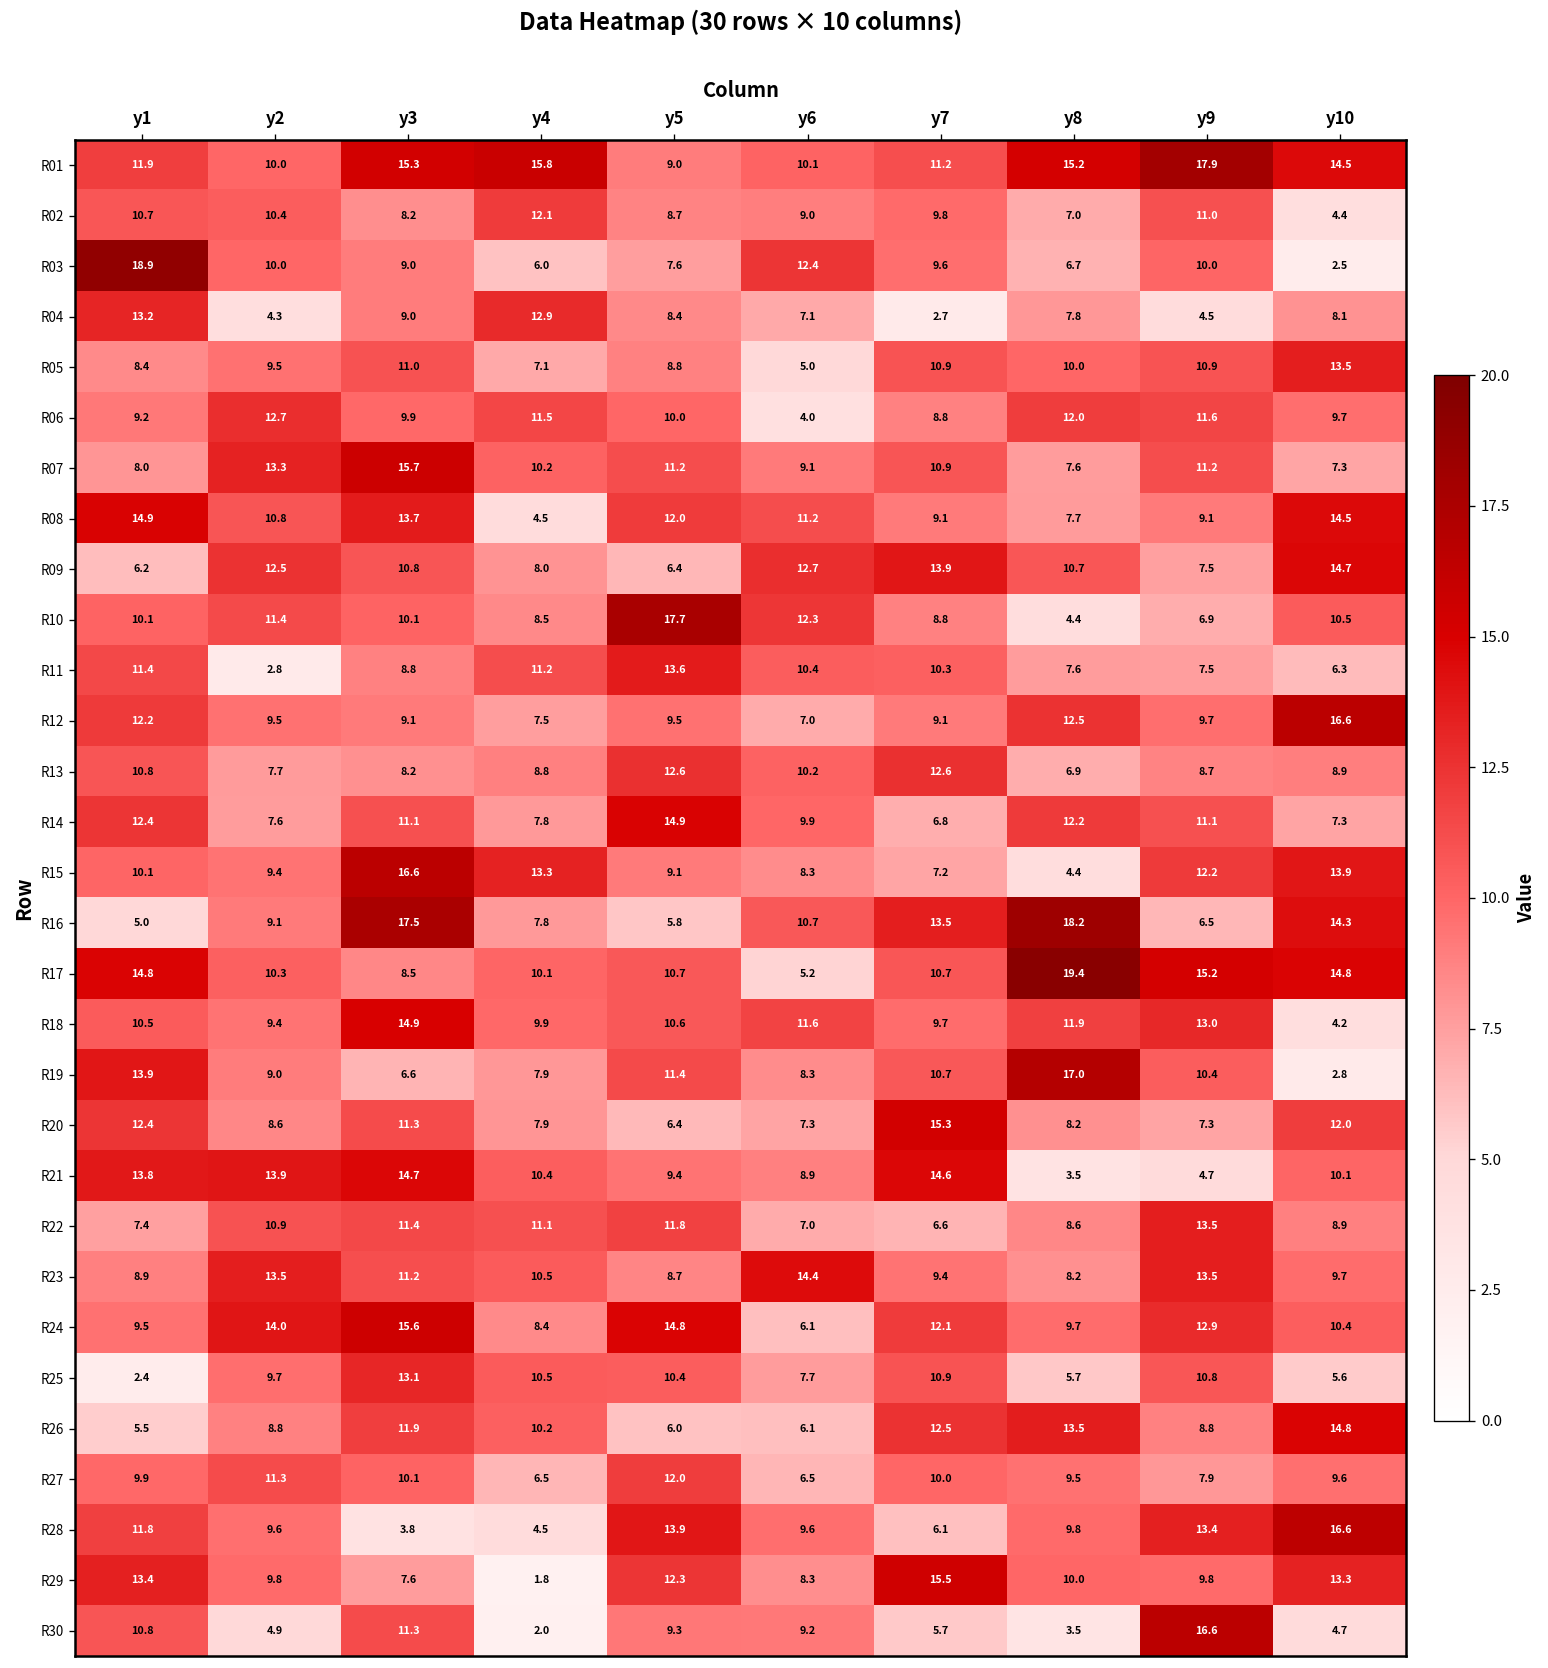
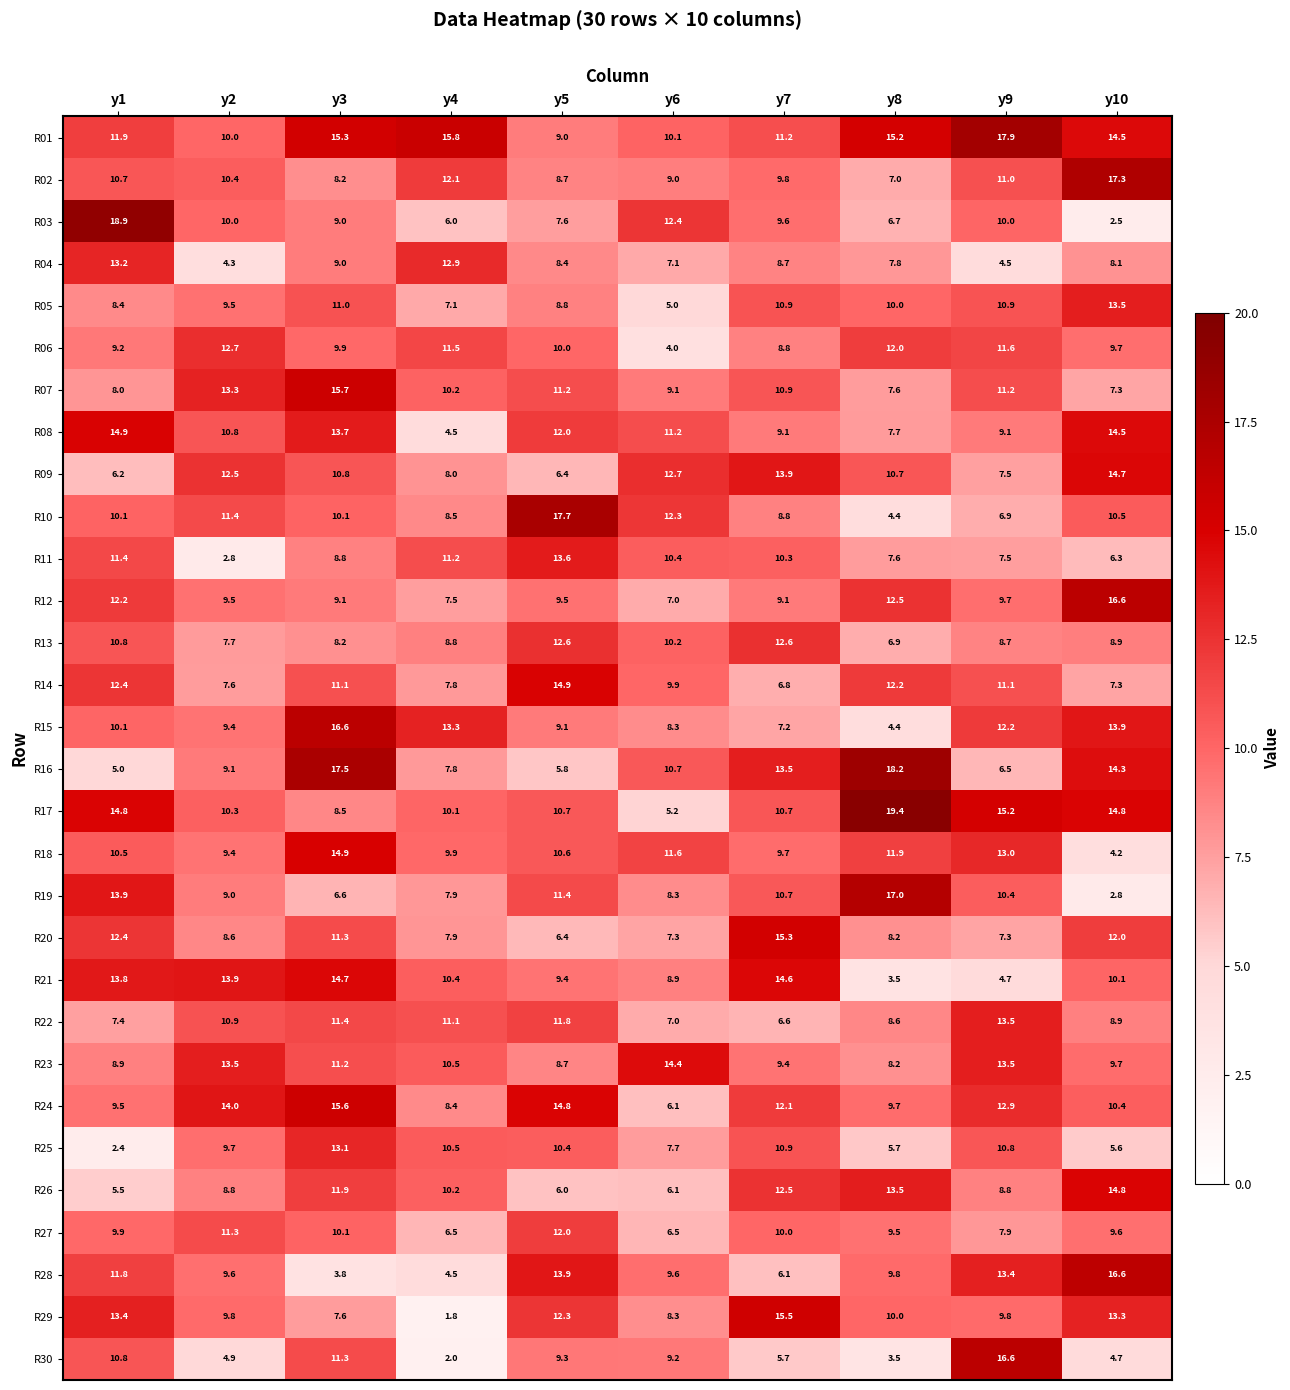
  {
    "R02": {
      "y1": 10.7,
      "y2": 10.4,
      "y3": 8.2,
      "y4": 12.1,
      "y5": 8.7,
      "y6": 9.0,
      "y7": 9.8,
      "y8": 7.0,
      "y9": 11.0,
-     "y10": 4.4
+     "y10": 17.3
    },
    "R04": {
      "y1": 13.2,
      "y2": 4.3,
      "y3": 9.0,
      "y4": 12.9,
      "y5": 8.4,
      "y6": 7.1,
-     "y7": 2.7,
+     "y7": 8.7,
      "y8": 7.8,
      "y9": 4.5,
      "y10": 8.1
    }
  }
